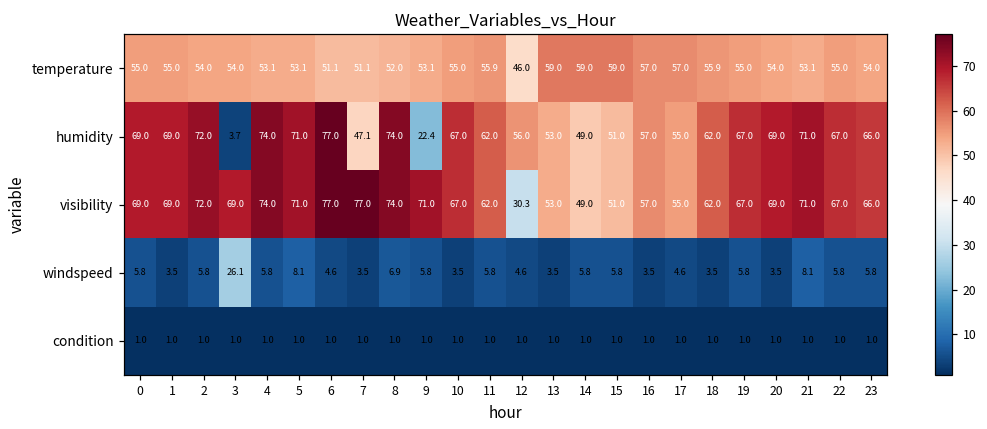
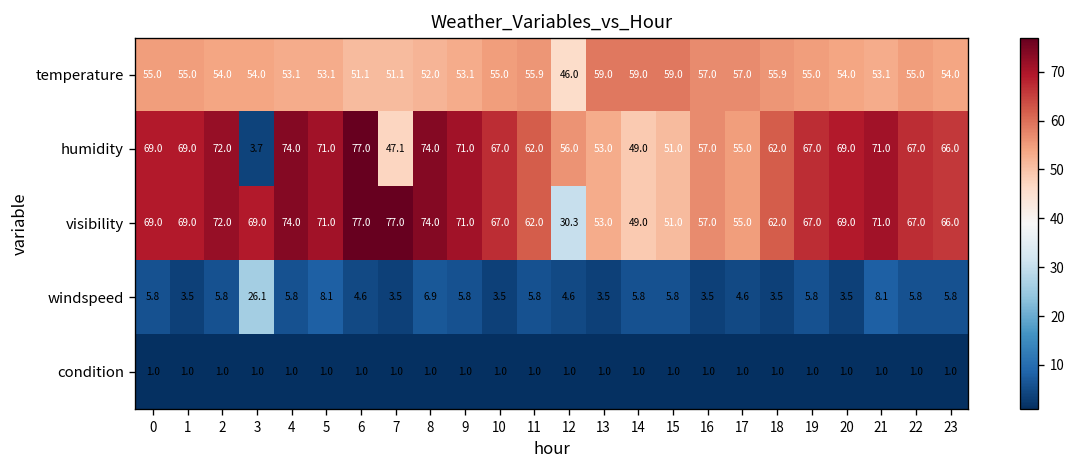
  {
    "temperature": {
      "0": 55.0,
      "1": 55.0,
      "2": 54.0,
      "3": 54.0,
      "4": 53.1,
      "5": 53.1,
      "6": 51.1,
      "7": 51.1,
      "8": 52.0,
      "9": 53.1,
      "10": 55.0,
      "11": 55.9,
      "12": 46.0,
      "13": 59.0,
      "14": 59.0,
      "15": 59.0,
      "16": 57.0,
      "17": 57.0,
      "18": 55.9,
      "19": 55.0,
      "20": 54.0,
      "21": 53.1,
      "22": 55.0,
      "23": 54.0
    },
    "humidity": {
      "0": 69.0,
      "1": 69.0,
      "2": 72.0,
      "3": 3.7,
      "4": 74.0,
      "5": 71.0,
      "6": 77.0,
      "7": 47.1,
      "8": 74.0,
-     "9": 22.4,
+     "9": 71.0,
      "10": 67.0,
      "11": 62.0,
      "12": 56.0,
      "13": 53.0,
      "14": 49.0,
      "15": 51.0,
      "16": 57.0,
      "17": 55.0,
      "18": 62.0,
      "19": 67.0,
      "20": 69.0,
      "21": 71.0,
      "22": 67.0,
      "23": 66.0
    },
    "visibility": {
      "0": 69.0,
      "1": 69.0,
      "2": 72.0,
      "3": 69.0,
      "4": 74.0,
      "5": 71.0,
      "6": 77.0,
      "7": 77.0,
      "8": 74.0,
      "9": 71.0,
      "10": 67.0,
      "11": 62.0,
      "12": 30.3,
      "13": 53.0,
      "14": 49.0,
      "15": 51.0,
      "16": 57.0,
      "17": 55.0,
      "18": 62.0,
      "19": 67.0,
      "20": 69.0,
      "21": 71.0,
      "22": 67.0,
      "23": 66.0
    },
    "windspeed": {
      "0": 5.8,
      "1": 3.5,
      "2": 5.8,
      "3": 26.1,
      "4": 5.8,
      "5": 8.1,
      "6": 4.6,
      "7": 3.5,
      "8": 6.9,
      "9": 5.8,
      "10": 3.5,
      "11": 5.8,
      "12": 4.6,
      "13": 3.5,
      "14": 5.8,
      "15": 5.8,
      "16": 3.5,
      "17": 4.6,
      "18": 3.5,
      "19": 5.8,
      "20": 3.5,
      "21": 8.1,
      "22": 5.8,
      "23": 5.8
    },
    "condition": {
      "0": 1.0,
      "1": 1.0,
      "2": 1.0,
      "3": 1.0,
      "4": 1.0,
      "5": 1.0,
      "6": 1.0,
      "7": 1.0,
      "8": 1.0,
      "9": 1.0,
      "10": 1.0,
      "11": 1.0,
      "12": 1.0,
      "13": 1.0,
      "14": 1.0,
      "15": 1.0,
      "16": 1.0,
      "17": 1.0,
      "18": 1.0,
      "19": 1.0,
      "20": 1.0,
      "21": 1.0,
      "22": 1.0,
      "23": 1.0
    }
  }
